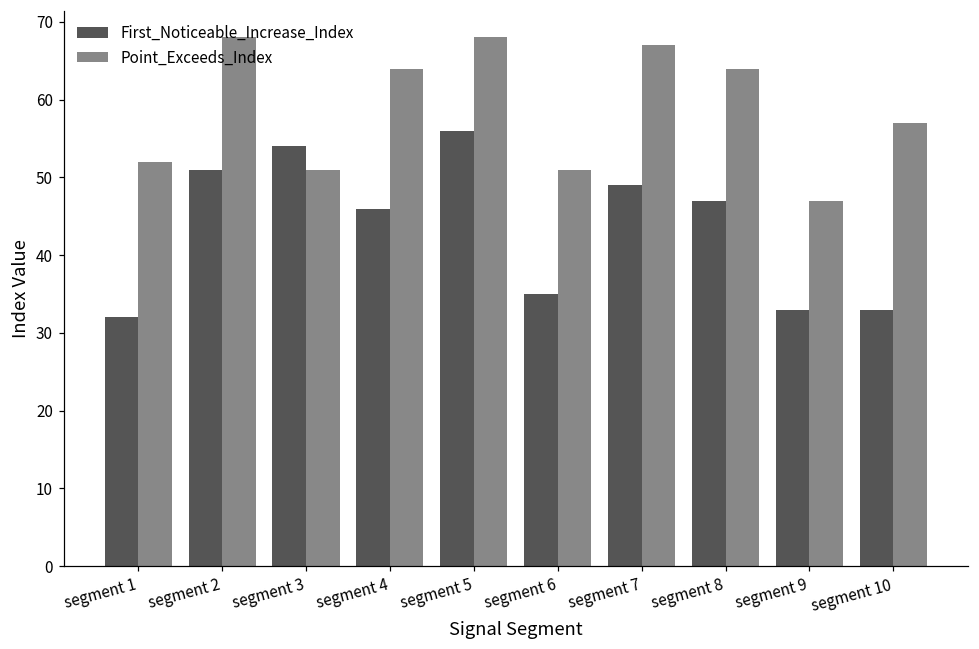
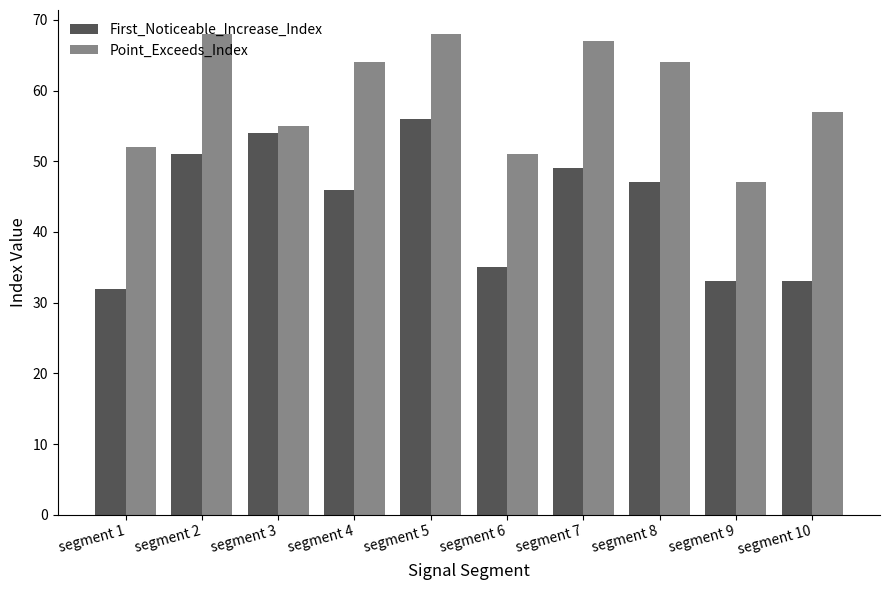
  {
    "First_Noticeable_Increase_Index": {
      "segment 1": 32,
      "segment 2": 51,
      "segment 3": 54,
      "segment 4": 46,
      "segment 5": 56,
      "segment 6": 35,
      "segment 7": 49,
      "segment 8": 47,
      "segment 9": 33,
      "segment 10": 33
    },
    "Point_Exceeds_Index": {
      "segment 1": 52,
      "segment 2": 68,
-     "segment 3": 51,
+     "segment 3": 55,
      "segment 4": 64,
      "segment 5": 68,
      "segment 6": 51,
      "segment 7": 67,
      "segment 8": 64,
      "segment 9": 47,
      "segment 10": 57
    }
  }
